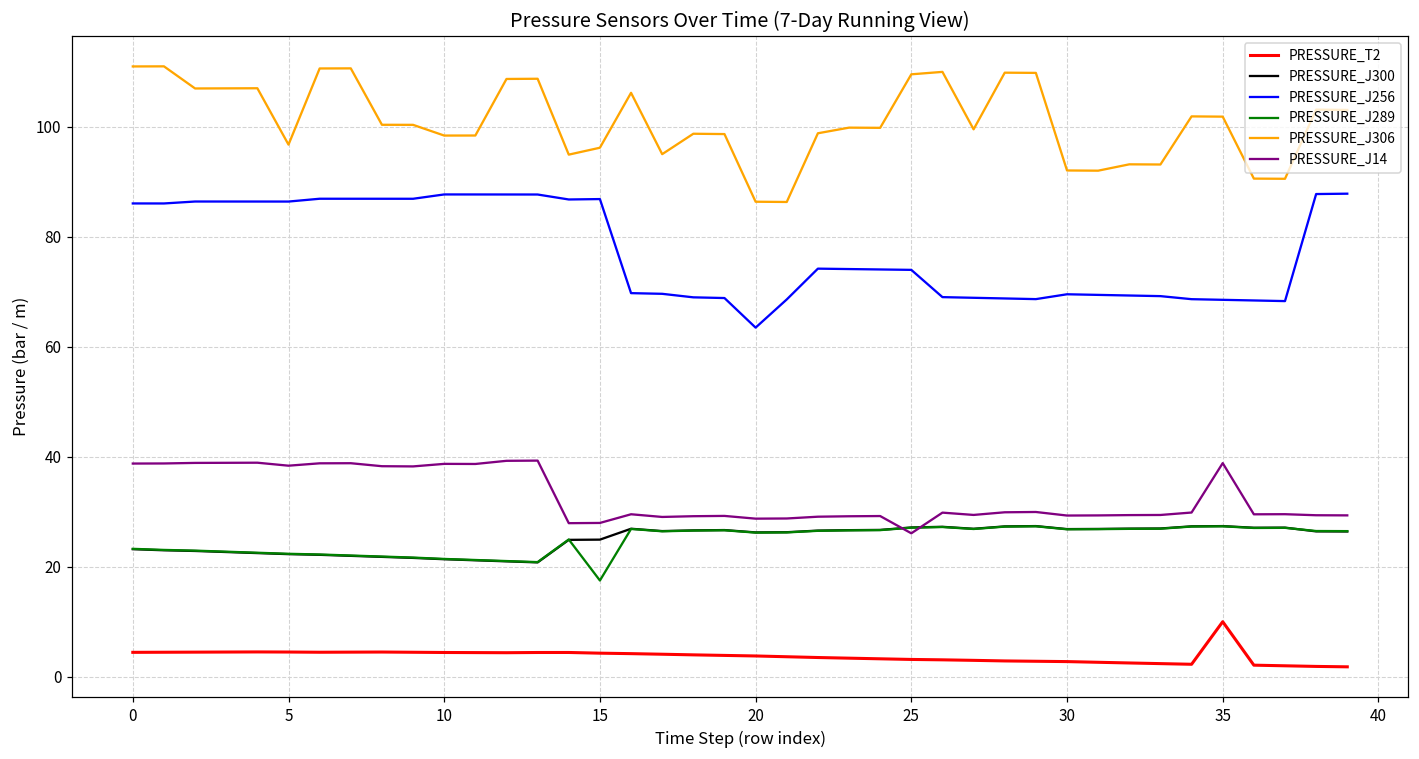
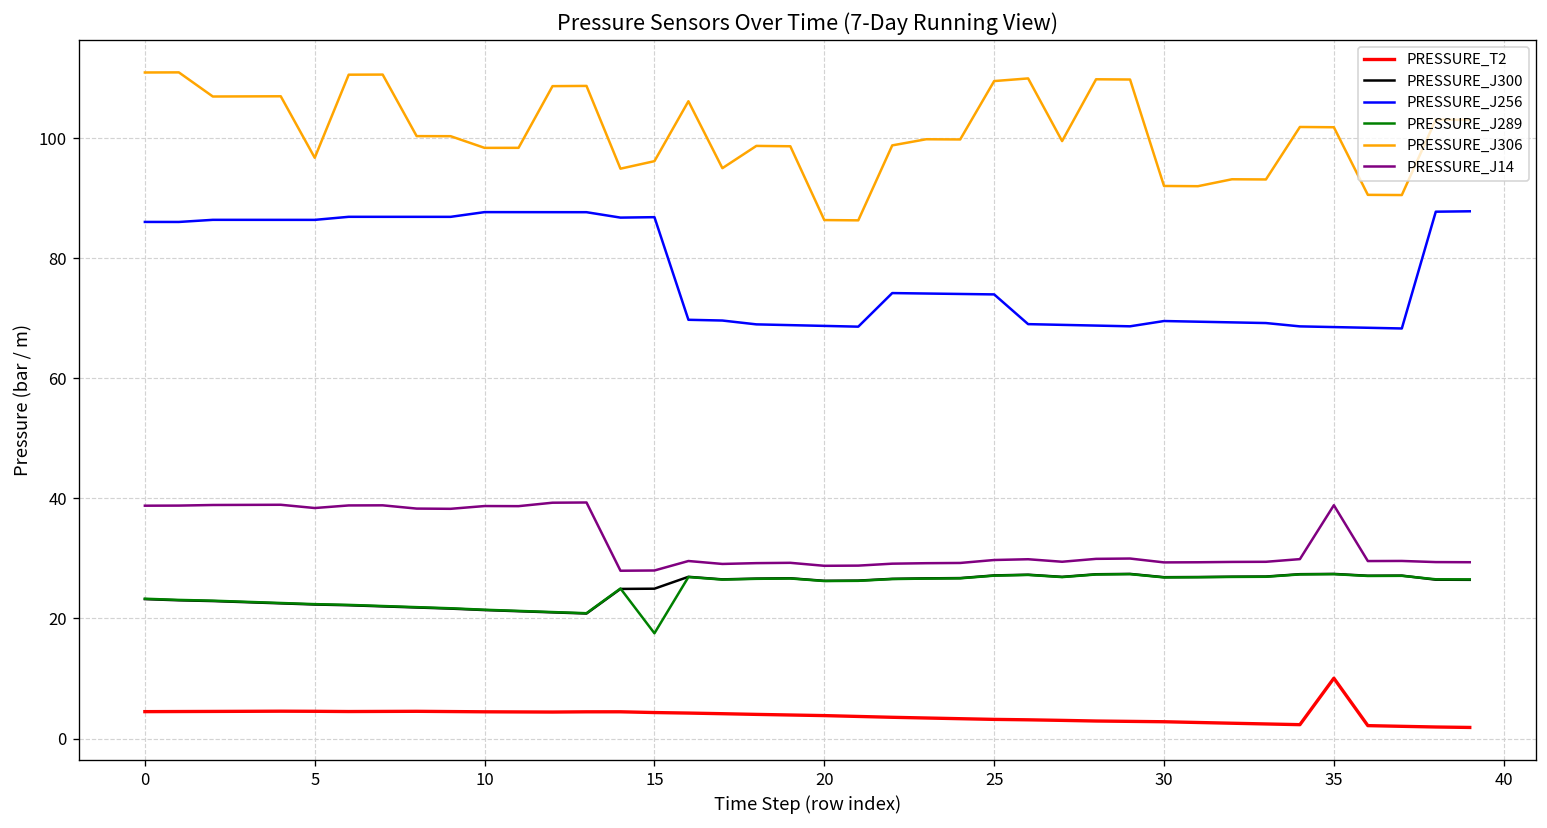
  {
    "PRESSURE_T2": {
      "0": 4,
      "5": 5,
      "10": 4,
      "15": 4,
      "20": 4,
      "25": 3,
      "30": 3,
      "35": 10
    },
    "PRESSURE_J300": {
      "15": 25
    },
    "PRESSURE_J256": {
      "0": 86,
      "5": 86,
      "10": 88,
      "15": 87,
-     "20": 63,
+     "20": 69,
      "25": 74,
      "30": 70,
      "35": 69
    },
    "PRESSURE_J289": {
      "15": 18
    },
    "PRESSURE_J306": {
      "0": 111,
      "5": 97,
      "10": 98,
      "15": 96,
      "20": 86,
      "25": 110,
      "30": 92,
      "35": 102
    },
    "PRESSURE_J14": {
      "0": 39,
      "5": 38,
      "10": 39,
      "15": 28,
      "20": 29,
-     "25": 26,
+     "25": 30,
      "30": 29,
      "35": 39
    }
  }
